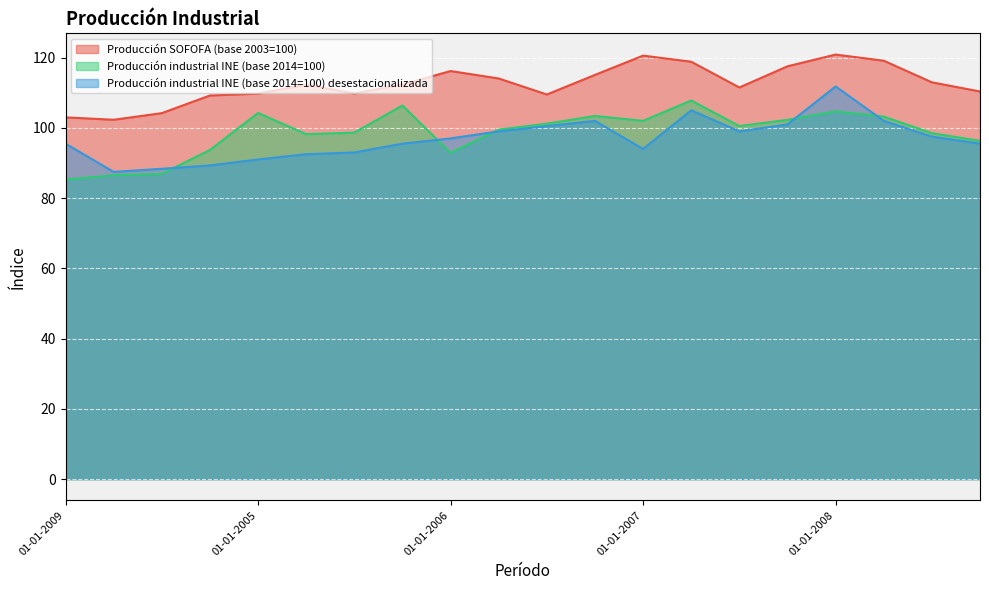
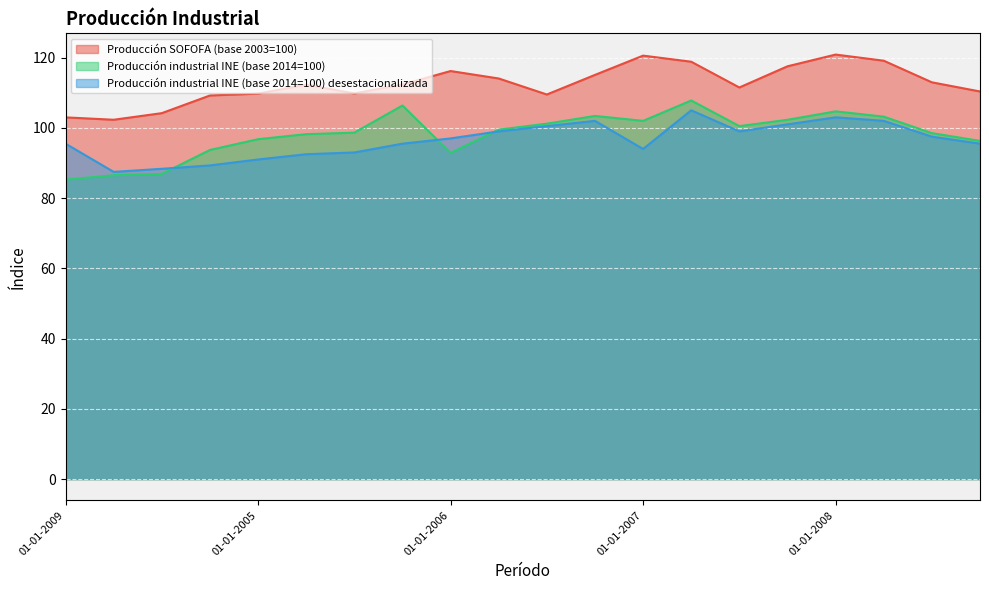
  {
    "Producción SOFOFA (base 2003=100)": {
      "01-01-2009": 103,
      "01-01-2005": 110,
      "01-01-2006": 116,
      "01-01-2007": 121,
      "01-01-2008": 121
    },
    "Producción industrial INE (base 2014=100)": {
      "01-01-2009": 85,
-     "01-01-2005": 104,
+     "01-01-2005": 97,
      "01-01-2006": 93,
      "01-01-2007": 102,
      "01-01-2008": 105
    },
    "Producción industrial INE (base 2014=100) desestacionalizada": {
      "01-01-2009": 96,
      "01-01-2005": 91,
      "01-01-2006": 97,
      "01-01-2007": 94,
-     "01-01-2008": 112
+     "01-01-2008": 103
    }
  }
